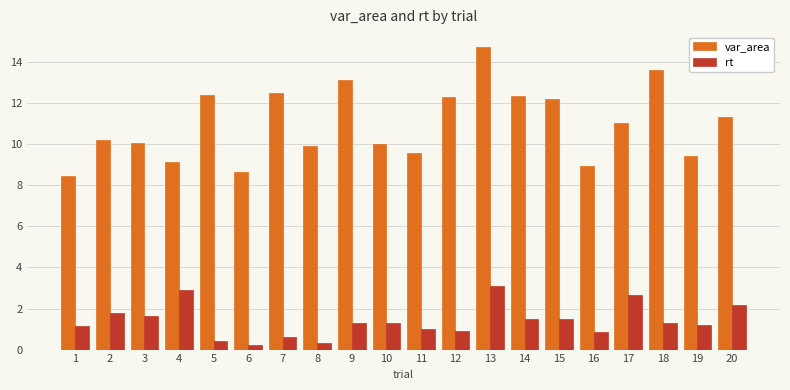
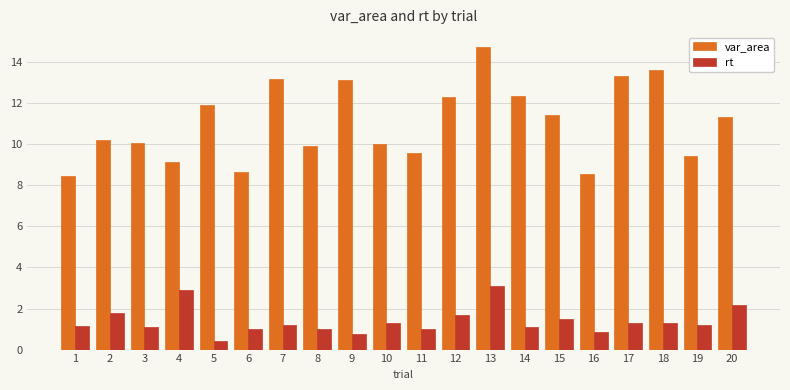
  {
    "var_area": {
      "1": 8.4,
      "2": 10.2,
      "3": 10.0,
      "4": 9.1,
-     "5": 12.4,
+     "5": 11.9,
      "6": 8.6,
-     "7": 12.5,
+     "7": 13.2,
      "8": 9.9,
      "9": 13.1,
      "10": 10.0,
      "11": 9.6,
      "12": 12.3,
      "13": 14.7,
      "14": 12.3,
-     "15": 12.2,
-     "16": 8.9,
-     "17": 11.0,
+     "15": 11.4,
+     "16": 8.5,
+     "17": 13.3,
      "18": 13.6,
      "19": 9.4,
      "20": 11.3
    },
    "rt": {
      "1": 1.2,
      "2": 1.8,
-     "3": 1.6,
+     "3": 1.1,
      "4": 2.9,
      "5": 0.4,
-     "6": 0.2,
-     "7": 0.6,
-     "8": 0.3,
-     "9": 1.3,
+     "6": 1.0,
+     "7": 1.2,
+     "8": 1.0,
+     "9": 0.7,
      "10": 1.3,
      "11": 1.0,
-     "12": 0.9,
+     "12": 1.7,
      "13": 3.1,
-     "14": 1.5,
+     "14": 1.1,
      "15": 1.5,
      "16": 0.8,
-     "17": 2.6,
+     "17": 1.3,
      "18": 1.3,
      "19": 1.2,
      "20": 2.2
    }
  }
